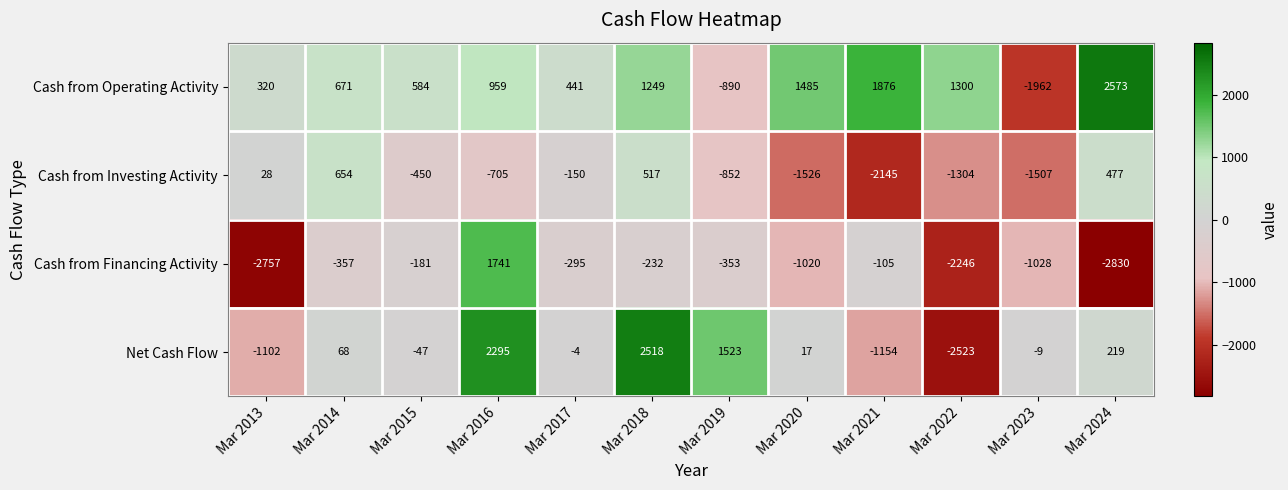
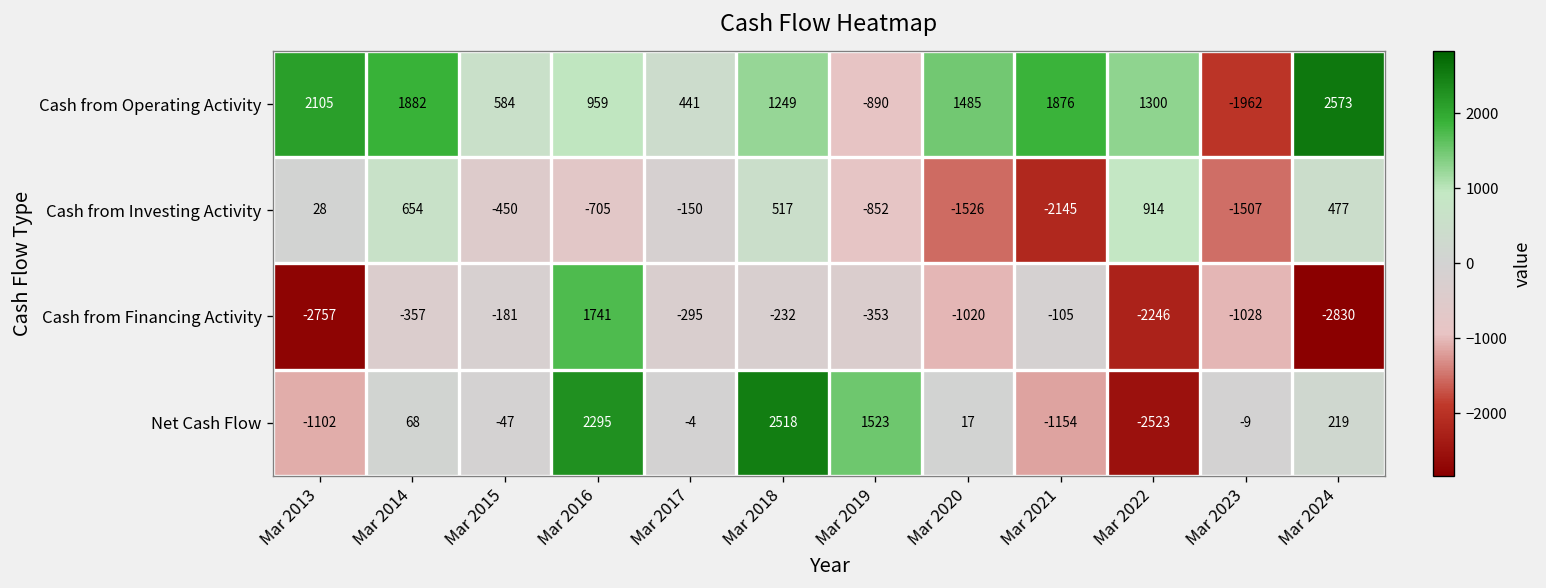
  {
    "Cash from Operating Activity": {
-     "Mar 2013": 320,
-     "Mar 2014": 671,
+     "Mar 2013": 2105,
+     "Mar 2014": 1882,
      "Mar 2015": 584,
      "Mar 2016": 959,
      "Mar 2017": 441,
      "Mar 2018": 1249,
      "Mar 2019": -890,
      "Mar 2020": 1485,
      "Mar 2021": 1876,
      "Mar 2022": 1300,
      "Mar 2023": -1962,
      "Mar 2024": 2573
    },
    "Cash from Investing Activity": {
      "Mar 2013": 28,
      "Mar 2014": 654,
      "Mar 2015": -450,
      "Mar 2016": -705,
      "Mar 2017": -150,
      "Mar 2018": 517,
      "Mar 2019": -852,
      "Mar 2020": -1526,
      "Mar 2021": -2145,
-     "Mar 2022": -1304,
+     "Mar 2022": 914,
      "Mar 2023": -1507,
      "Mar 2024": 477
    },
    "Cash from Financing Activity": {
      "Mar 2013": -2757,
      "Mar 2014": -357,
      "Mar 2015": -181,
      "Mar 2016": 1741,
      "Mar 2017": -295,
      "Mar 2018": -232,
      "Mar 2019": -353,
      "Mar 2020": -1020,
      "Mar 2021": -105,
      "Mar 2022": -2246,
      "Mar 2023": -1028,
      "Mar 2024": -2830
    },
    "Net Cash Flow": {
      "Mar 2013": -1102,
      "Mar 2014": 68,
      "Mar 2015": -47,
      "Mar 2016": 2295,
      "Mar 2017": -4,
      "Mar 2018": 2518,
      "Mar 2019": 1523,
      "Mar 2020": 17,
      "Mar 2021": -1154,
      "Mar 2022": -2523,
      "Mar 2023": -9,
      "Mar 2024": 219
    }
  }
